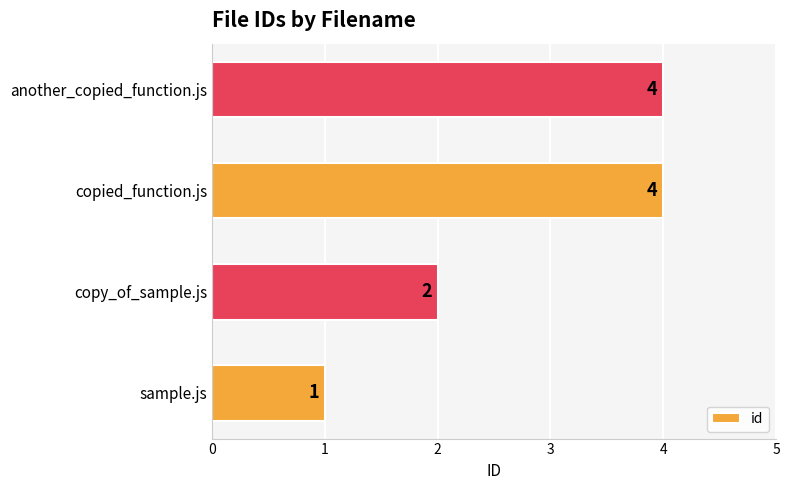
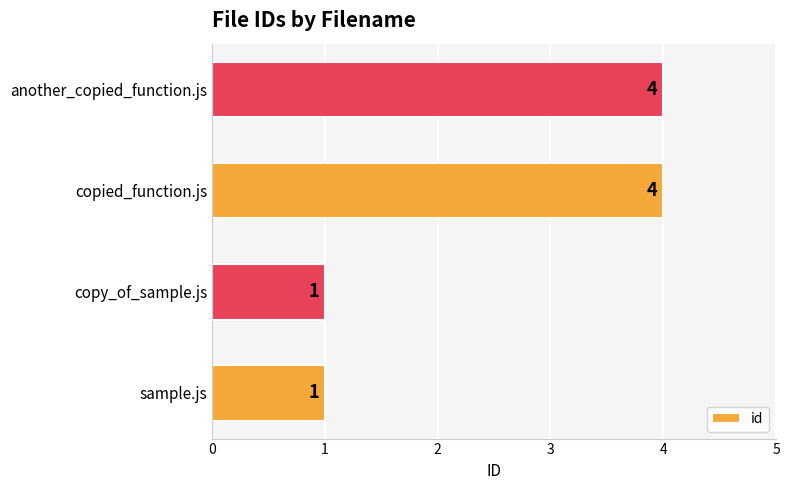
  {
    "another_copied_function.js": 4,
    "copied_function.js": 4,
-   "copy_of_sample.js": 2,
+   "copy_of_sample.js": 1,
    "sample.js": 1
  }
